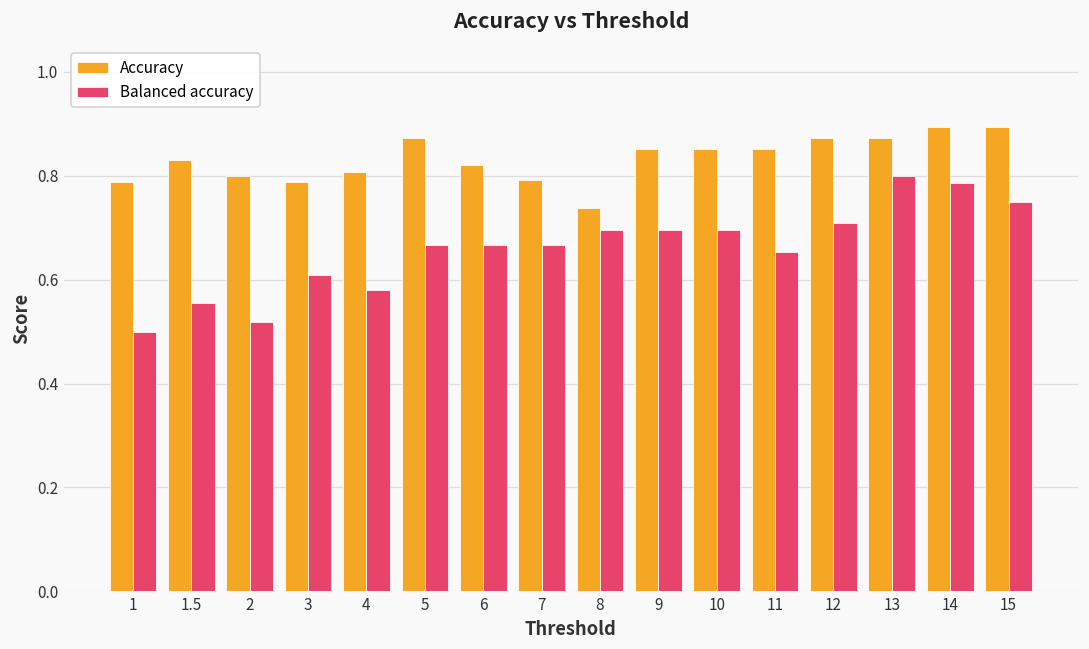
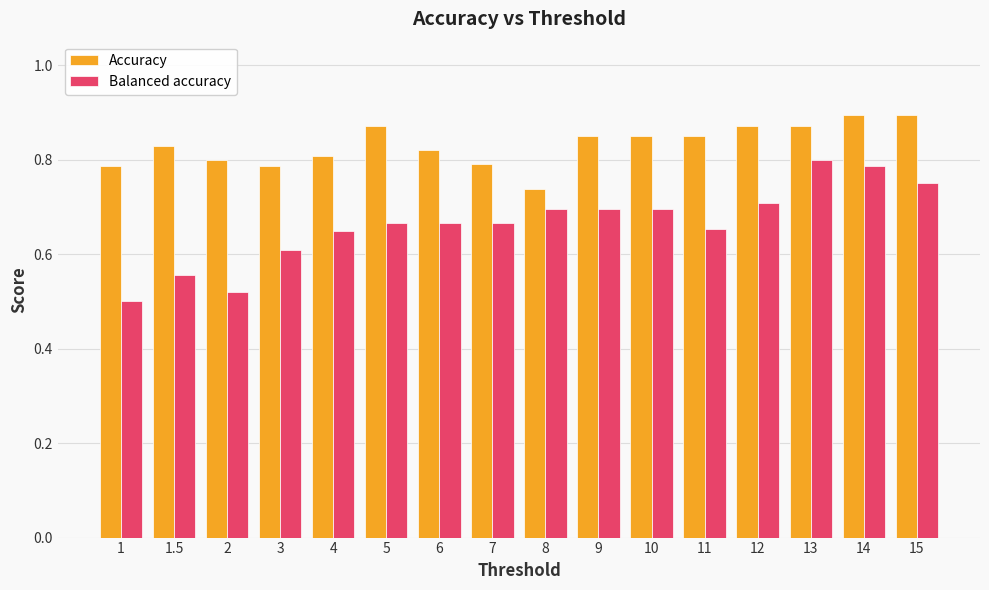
  {
    "Accuracy": {
      "1": 0.79,
      "1.5": 0.83,
      "2": 0.80,
      "3": 0.79,
      "4": 0.81,
      "5": 0.87,
      "6": 0.82,
      "7": 0.79,
      "8": 0.74,
      "9": 0.85,
      "10": 0.85,
      "11": 0.85,
      "12": 0.87,
      "13": 0.87,
      "14": 0.89,
      "15": 0.89
    },
    "Balanced accuracy": {
      "1": 0.50,
      "1.5": 0.56,
      "2": 0.52,
      "3": 0.61,
-     "4": 0.58,
+     "4": 0.65,
      "5": 0.67,
      "6": 0.67,
      "7": 0.67,
      "8": 0.70,
      "9": 0.70,
      "10": 0.70,
      "11": 0.65,
      "12": 0.71,
      "13": 0.80,
      "14": 0.79,
      "15": 0.75
    }
  }
